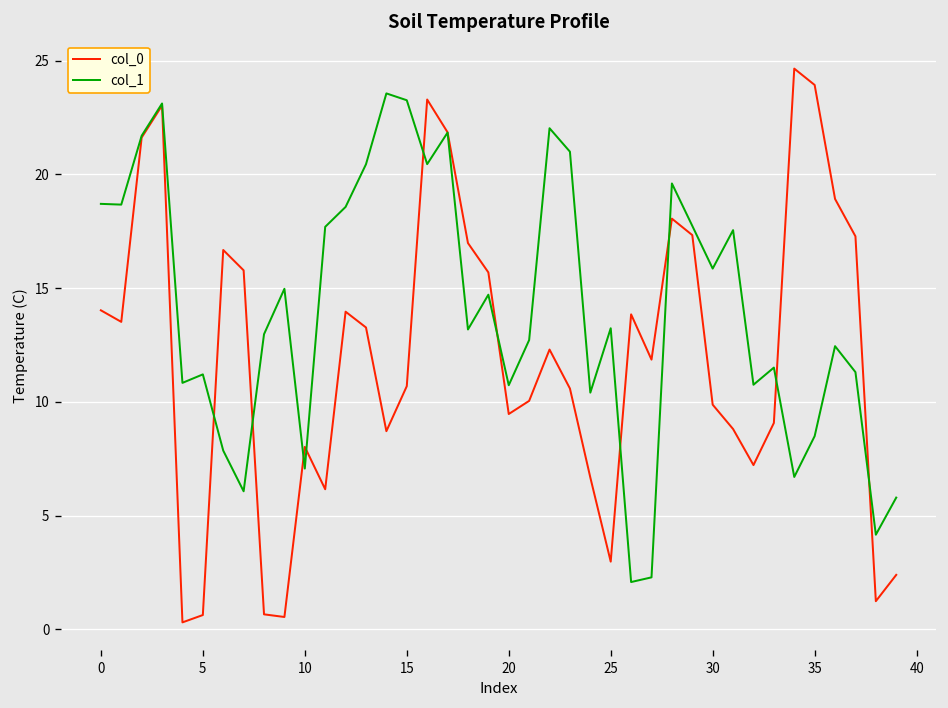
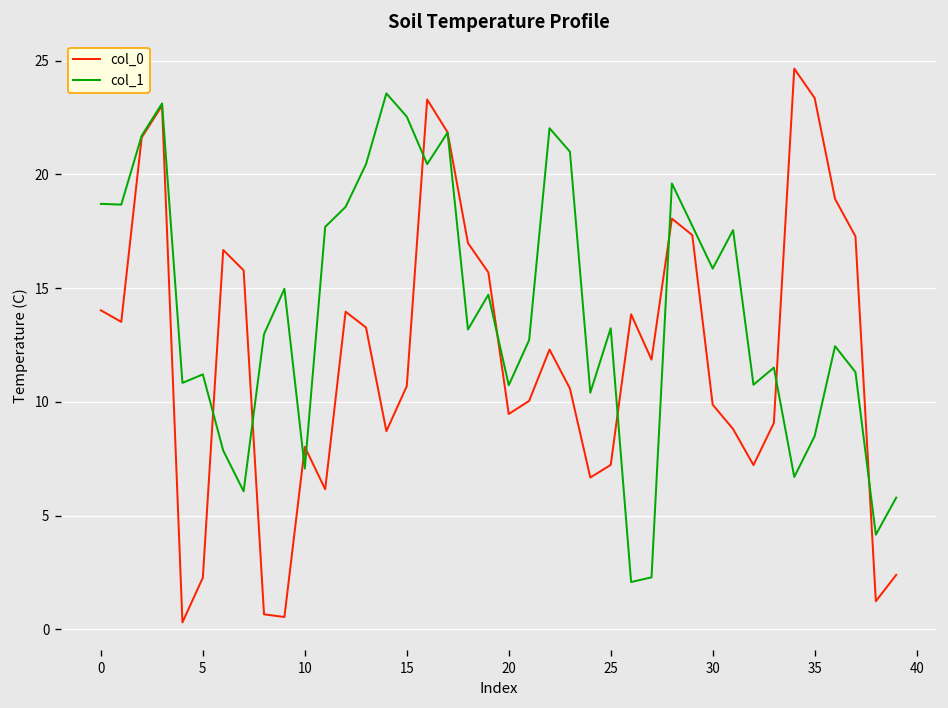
  {
    "col_0": {
      "0": 14.0,
-     "5": 0.6,
+     "5": 2.3,
      "10": 8.0,
      "15": 10.7,
      "20": 9.5,
-     "25": 3.0,
+     "25": 7.2,
      "30": 9.9,
-     "35": 23.9
+     "35": 23.4
    },
    "col_1": {
      "0": 18.7,
      "5": 11.2,
      "10": 7.1,
-     "15": 23.3,
+     "15": 22.5,
      "20": 10.7,
      "25": 13.2,
      "30": 15.9,
      "35": 8.5
    }
  }
